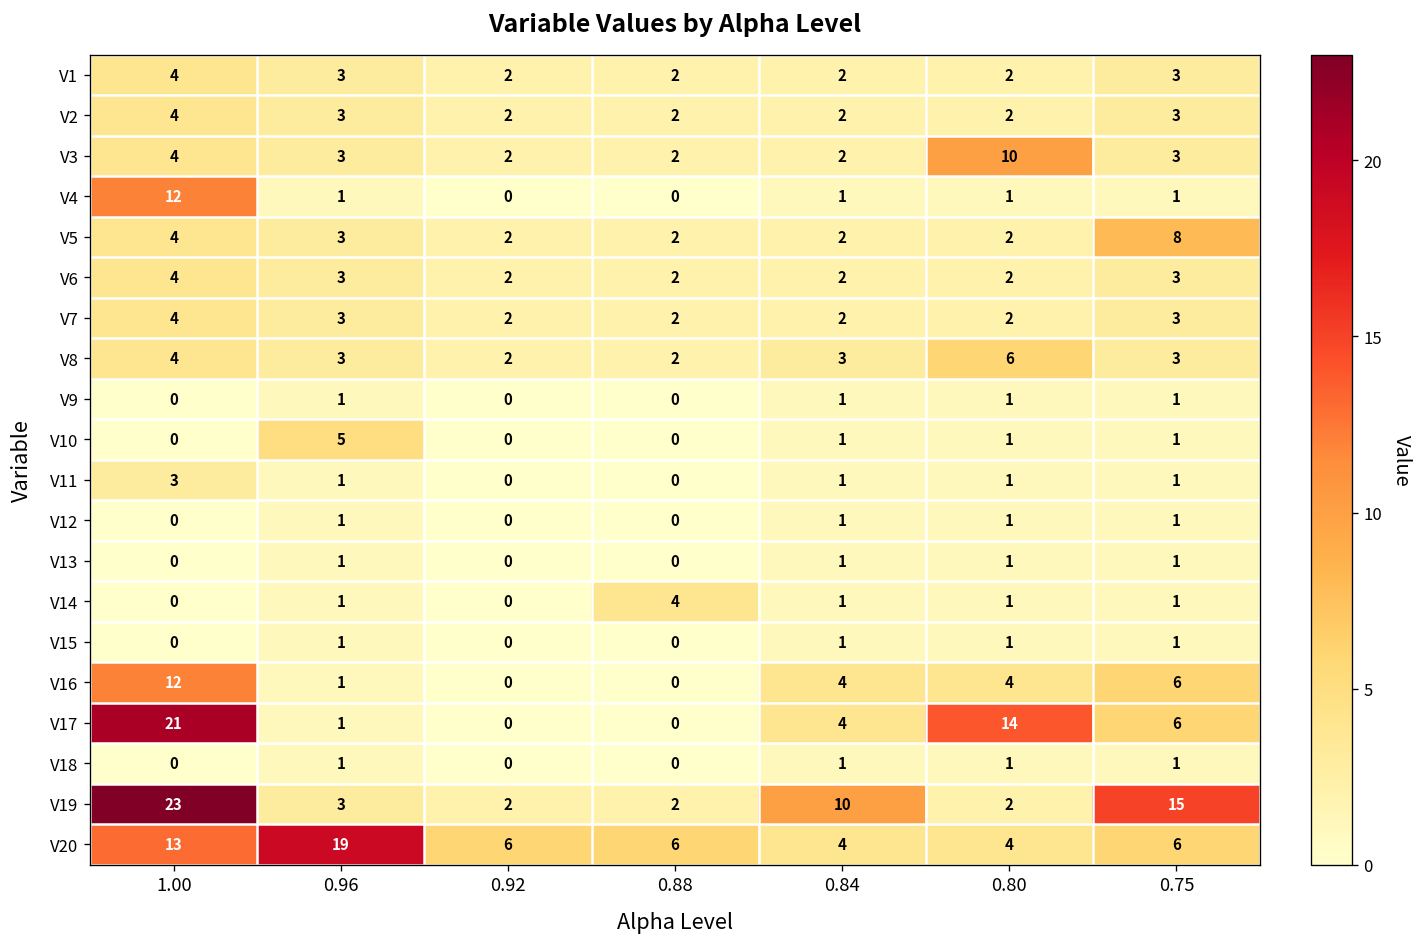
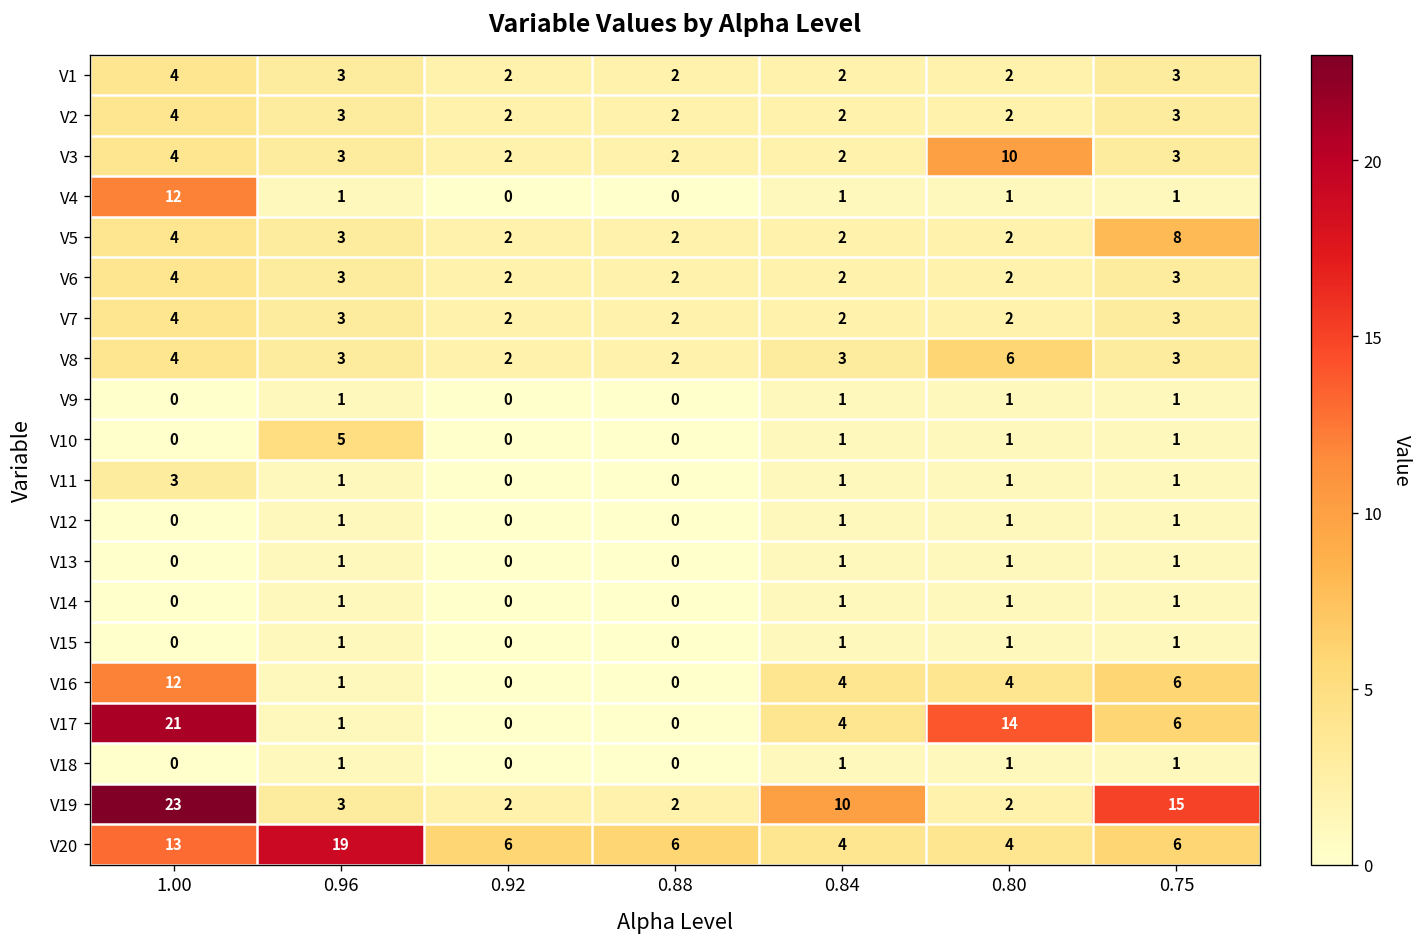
  {
    "V1": {
      "1.00": 4,
      "0.96": 3,
      "0.92": 2,
      "0.88": 2,
      "0.84": 2,
      "0.80": 2,
      "0.75": 3
    },
    "V2": {
      "1.00": 4,
      "0.96": 3,
      "0.92": 2,
      "0.88": 2,
      "0.84": 2,
      "0.80": 2,
      "0.75": 3
    },
    "V3": {
      "1.00": 4,
      "0.96": 3,
      "0.92": 2,
      "0.88": 2,
      "0.84": 2,
      "0.80": 10,
      "0.75": 3
    },
    "V4": {
      "1.00": 12,
      "0.96": 1,
      "0.92": 0,
      "0.88": 0,
      "0.84": 1,
      "0.80": 1,
      "0.75": 1
    },
    "V5": {
      "1.00": 4,
      "0.96": 3,
      "0.92": 2,
      "0.88": 2,
      "0.84": 2,
      "0.80": 2,
      "0.75": 8
    },
    "V6": {
      "1.00": 4,
      "0.96": 3,
      "0.92": 2,
      "0.88": 2,
      "0.84": 2,
      "0.80": 2,
      "0.75": 3
    },
    "V7": {
      "1.00": 4,
      "0.96": 3,
      "0.92": 2,
      "0.88": 2,
      "0.84": 2,
      "0.80": 2,
      "0.75": 3
    },
    "V8": {
      "1.00": 4,
      "0.96": 3,
      "0.92": 2,
      "0.88": 2,
      "0.84": 3,
      "0.80": 6,
      "0.75": 3
    },
    "V9": {
      "1.00": 0,
      "0.96": 1,
      "0.92": 0,
      "0.88": 0,
      "0.84": 1,
      "0.80": 1,
      "0.75": 1
    },
    "V10": {
      "1.00": 0,
      "0.96": 5,
      "0.92": 0,
      "0.88": 0,
      "0.84": 1,
      "0.80": 1,
      "0.75": 1
    },
    "V11": {
      "1.00": 3,
      "0.96": 1,
      "0.92": 0,
      "0.88": 0,
      "0.84": 1,
      "0.80": 1,
      "0.75": 1
    },
    "V12": {
      "1.00": 0,
      "0.96": 1,
      "0.92": 0,
      "0.88": 0,
      "0.84": 1,
      "0.80": 1,
      "0.75": 1
    },
    "V13": {
      "1.00": 0,
      "0.96": 1,
      "0.92": 0,
      "0.88": 0,
      "0.84": 1,
      "0.80": 1,
      "0.75": 1
    },
    "V14": {
      "1.00": 0,
      "0.96": 1,
      "0.92": 0,
-     "0.88": 4,
+     "0.88": 0,
      "0.84": 1,
      "0.80": 1,
      "0.75": 1
    },
    "V15": {
      "1.00": 0,
      "0.96": 1,
      "0.92": 0,
      "0.88": 0,
      "0.84": 1,
      "0.80": 1,
      "0.75": 1
    },
    "V16": {
      "1.00": 12,
      "0.96": 1,
      "0.92": 0,
      "0.88": 0,
      "0.84": 4,
      "0.80": 4,
      "0.75": 6
    },
    "V17": {
      "1.00": 21,
      "0.96": 1,
      "0.92": 0,
      "0.88": 0,
      "0.84": 4,
      "0.80": 14,
      "0.75": 6
    },
    "V18": {
      "1.00": 0,
      "0.96": 1,
      "0.92": 0,
      "0.88": 0,
      "0.84": 1,
      "0.80": 1,
      "0.75": 1
    },
    "V19": {
      "1.00": 23,
      "0.96": 3,
      "0.92": 2,
      "0.88": 2,
      "0.84": 10,
      "0.80": 2,
      "0.75": 15
    },
    "V20": {
      "1.00": 13,
      "0.96": 19,
      "0.92": 6,
      "0.88": 6,
      "0.84": 4,
      "0.80": 4,
      "0.75": 6
    }
  }
